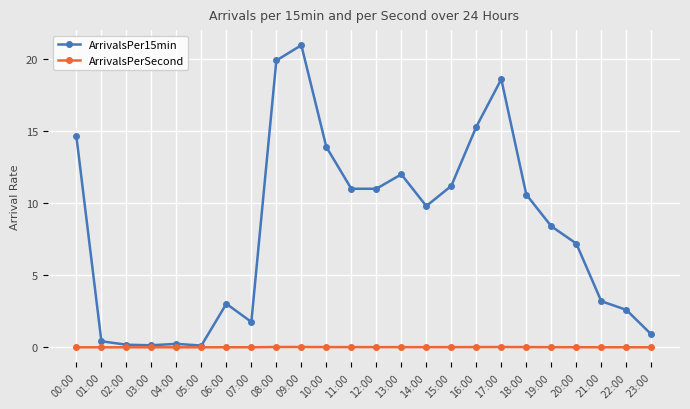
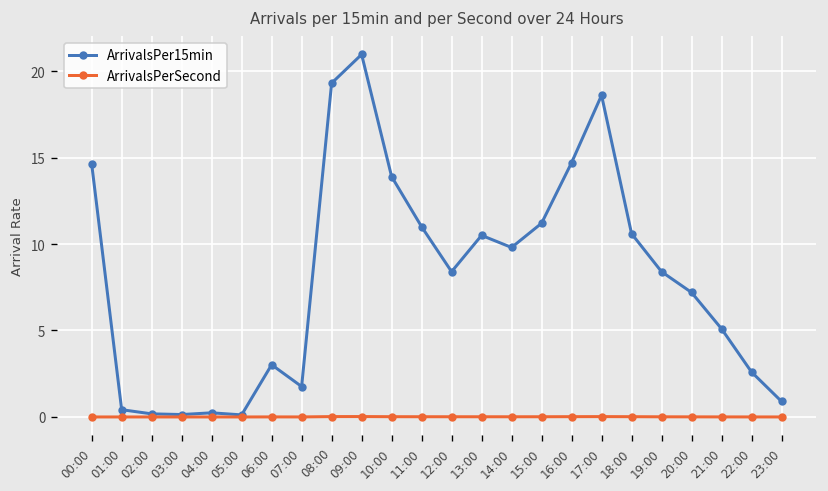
  {
    "ArrivalsPer15min": {
      "00:00": 14.6,
      "01:00": 0.4,
      "02:00": 0.2,
      "04:00": 0.2,
      "06:00": 3.0,
      "07:00": 1.8,
-     "08:00": 19.9,
+     "08:00": 19.3,
      "09:00": 21.0,
      "10:00": 13.9,
      "11:00": 11.0,
-     "12:00": 11.0,
-     "13:00": 12.0,
+     "12:00": 8.4,
+     "13:00": 10.5,
      "14:00": 9.8,
      "15:00": 11.2,
-     "16:00": 15.3,
+     "16:00": 14.7,
      "17:00": 18.6,
      "18:00": 10.6,
      "19:00": 8.4,
      "20:00": 7.2,
-     "21:00": 3.2,
+     "21:00": 5.1,
      "22:00": 2.6,
      "23:00": 0.9
    },
    "ArrivalsPerSecond": {
      "00:00": 0.0,
      "01:00": 0.0,
      "02:00": 0.0,
      "04:00": 0.0,
      "06:00": 0.0,
      "07:00": 0.0,
      "08:00": 0.0,
      "09:00": 0.0,
      "10:00": 0.0,
      "11:00": 0.0,
      "12:00": 0.0,
      "13:00": 0.0,
      "14:00": 0.0,
      "15:00": 0.0,
      "16:00": 0.0,
      "17:00": 0.0,
      "18:00": 0.0,
      "19:00": 0.0,
      "20:00": 0.0,
      "21:00": 0.0,
      "22:00": 0.0,
      "23:00": 0.0
    }
  }
